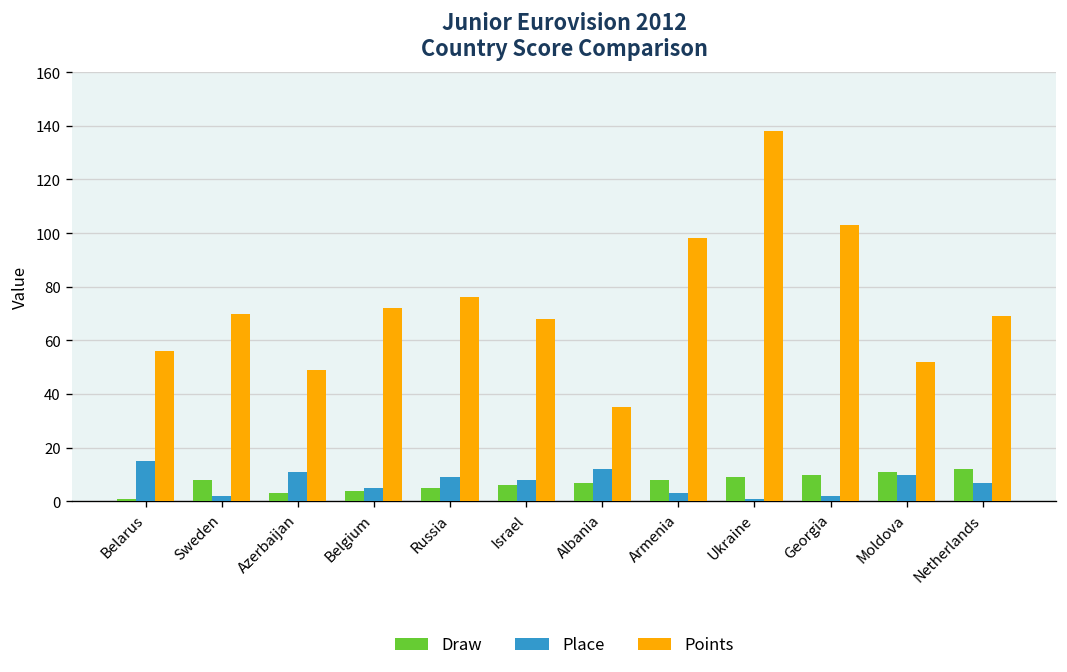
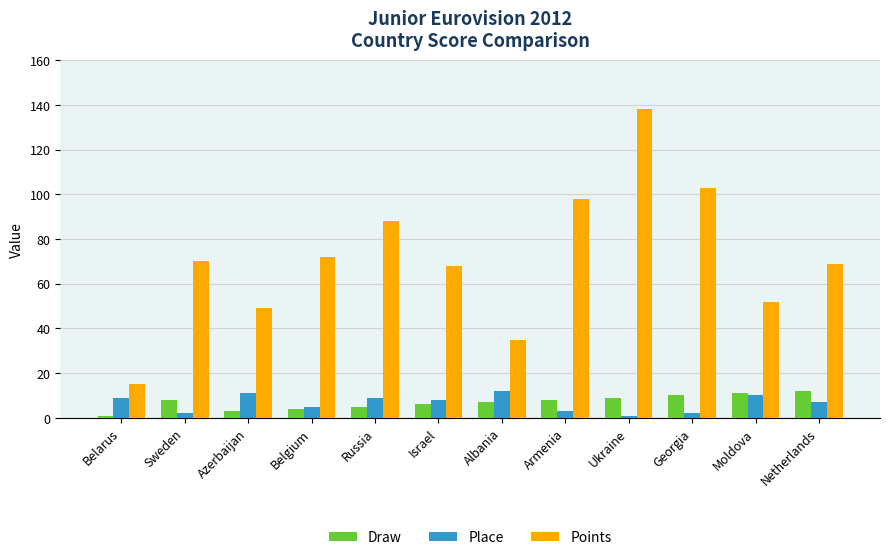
  {
    "Draw": {
      "Sweden": 8,
      "Azerbaijan": 3,
      "Belgium": 4,
      "Russia": 5,
      "Israel": 6,
      "Albania": 7,
      "Armenia": 8,
      "Ukraine": 9,
      "Georgia": 10,
      "Moldova": 11,
      "Netherlands": 12
    },
    "Place": {
-     "Belarus": 15,
+     "Belarus": 9,
      "Sweden": 2,
      "Azerbaijan": 11,
      "Belgium": 5,
      "Russia": 9,
      "Israel": 8,
      "Albania": 12,
      "Armenia": 3,
      "Georgia": 2,
      "Moldova": 10,
      "Netherlands": 7
    },
    "Points": {
-     "Belarus": 56,
+     "Belarus": 15,
      "Sweden": 70,
      "Azerbaijan": 49,
      "Belgium": 72,
-     "Russia": 76,
+     "Russia": 88,
      "Israel": 68,
      "Albania": 35,
      "Armenia": 98,
      "Ukraine": 138,
      "Georgia": 103,
      "Moldova": 52,
      "Netherlands": 69
    }
  }
